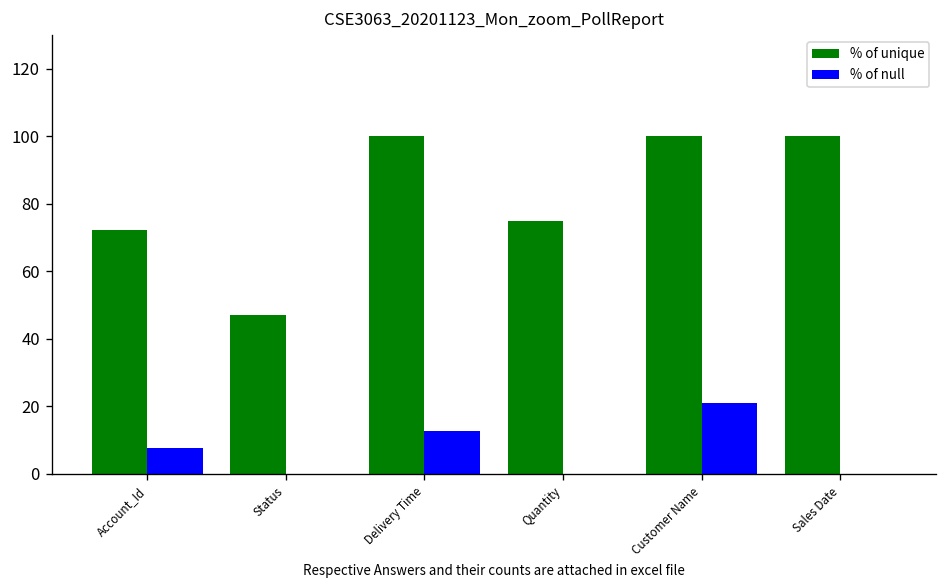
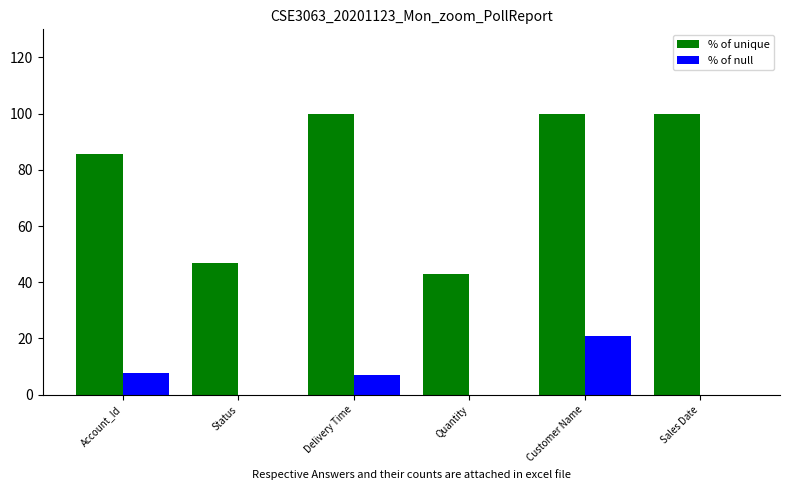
  {
    "% of unique": {
-     "Account_Id": 72,
+     "Account_Id": 86,
      "Status": 47,
      "Delivery Time": 100,
-     "Quantity": 75,
+     "Quantity": 43,
      "Customer Name": 100,
      "Sales Date": 100
    },
    "% of null": {
      "Account_Id": 8,
      "Status": 0,
-     "Delivery Time": 13,
+     "Delivery Time": 7,
      "Quantity": 0,
      "Customer Name": 21,
      "Sales Date": 0
    }
  }
